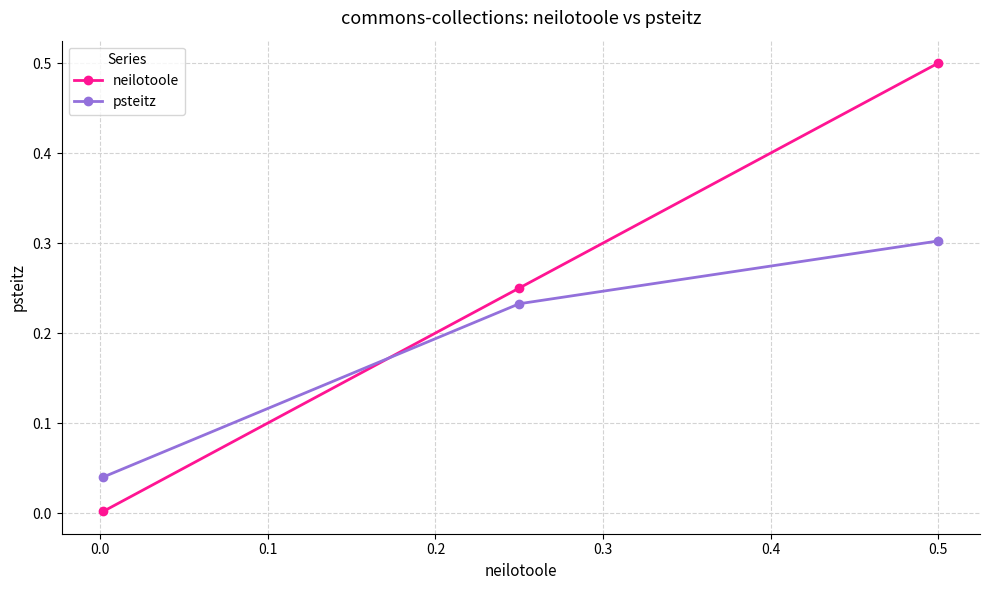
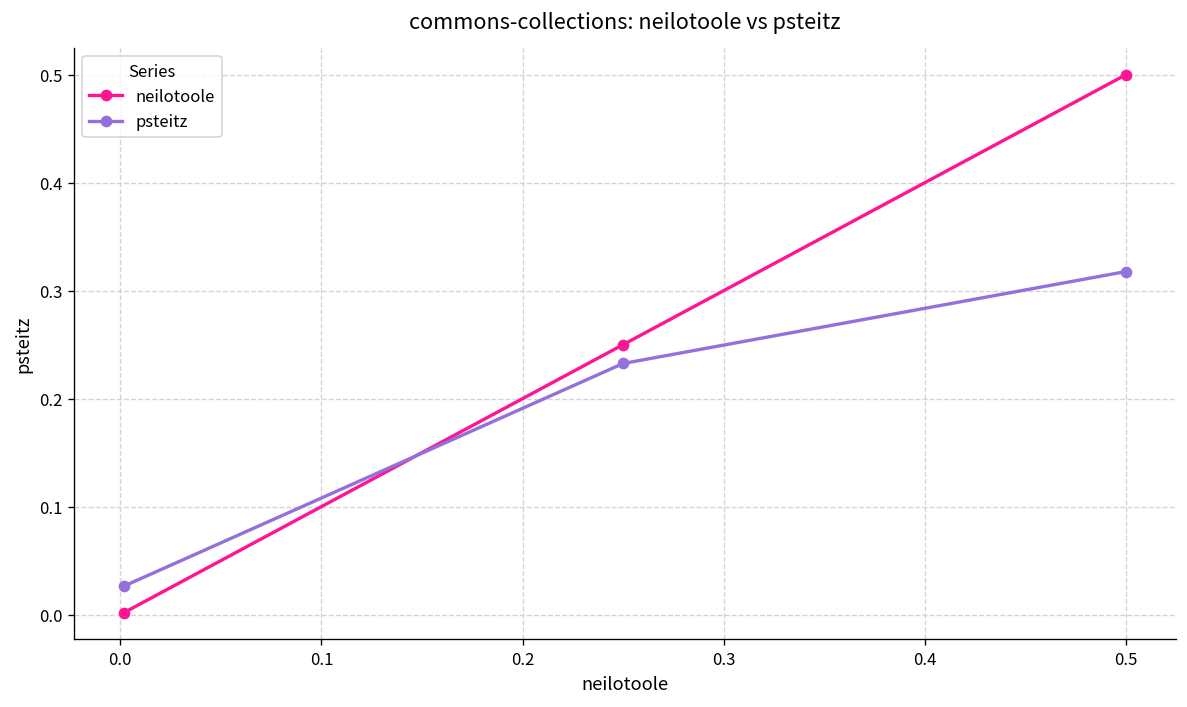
  {
    "neilotoole": {
      "0.0": 0.00,
      "0.5": 0.50
    },
    "psteitz": {
-     "0.0": 0.04,
-     "0.5": 0.30
+     "0.0": 0.03,
+     "0.5": 0.32
    }
  }
